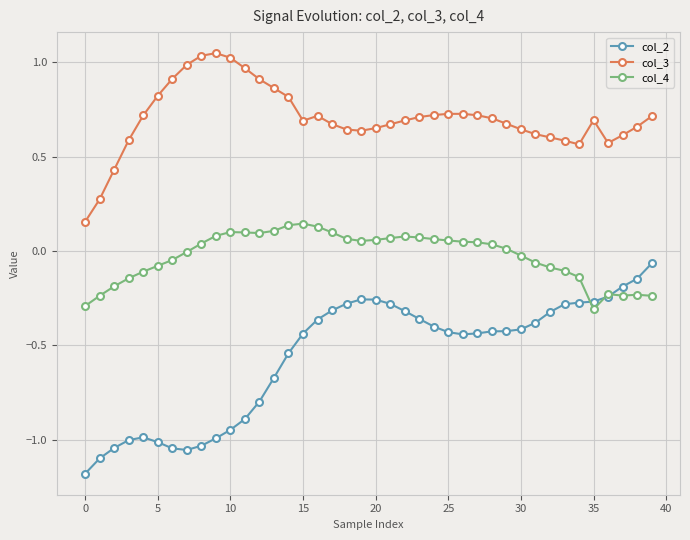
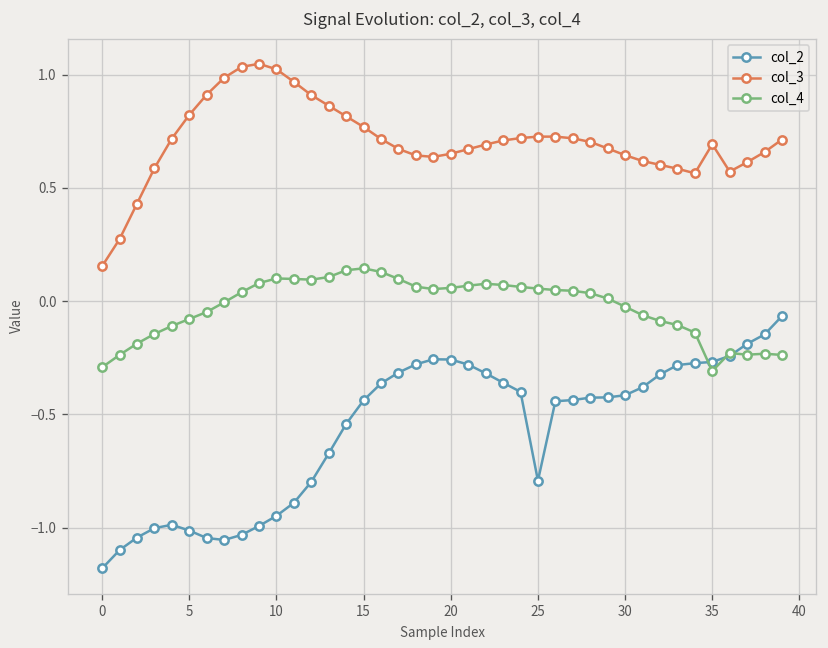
  {
    "col_2": {
      "0": -1.18,
      "5": -1.01,
      "10": -0.95,
      "15": -0.44,
      "20": -0.26,
-     "25": -0.43,
+     "25": -0.79,
      "30": -0.42,
      "35": -0.27
    },
    "col_3": {
      "0": 0.15,
      "5": 0.82,
      "10": 1.02,
-     "15": 0.69,
+     "15": 0.77,
      "20": 0.65,
      "25": 0.73,
      "30": 0.64,
      "35": 0.69
    },
    "col_4": {
      "0": -0.29,
      "5": -0.08,
      "10": 0.10,
      "15": 0.14,
      "20": 0.06,
      "25": 0.06,
      "30": -0.02,
      "35": -0.31
    }
  }
